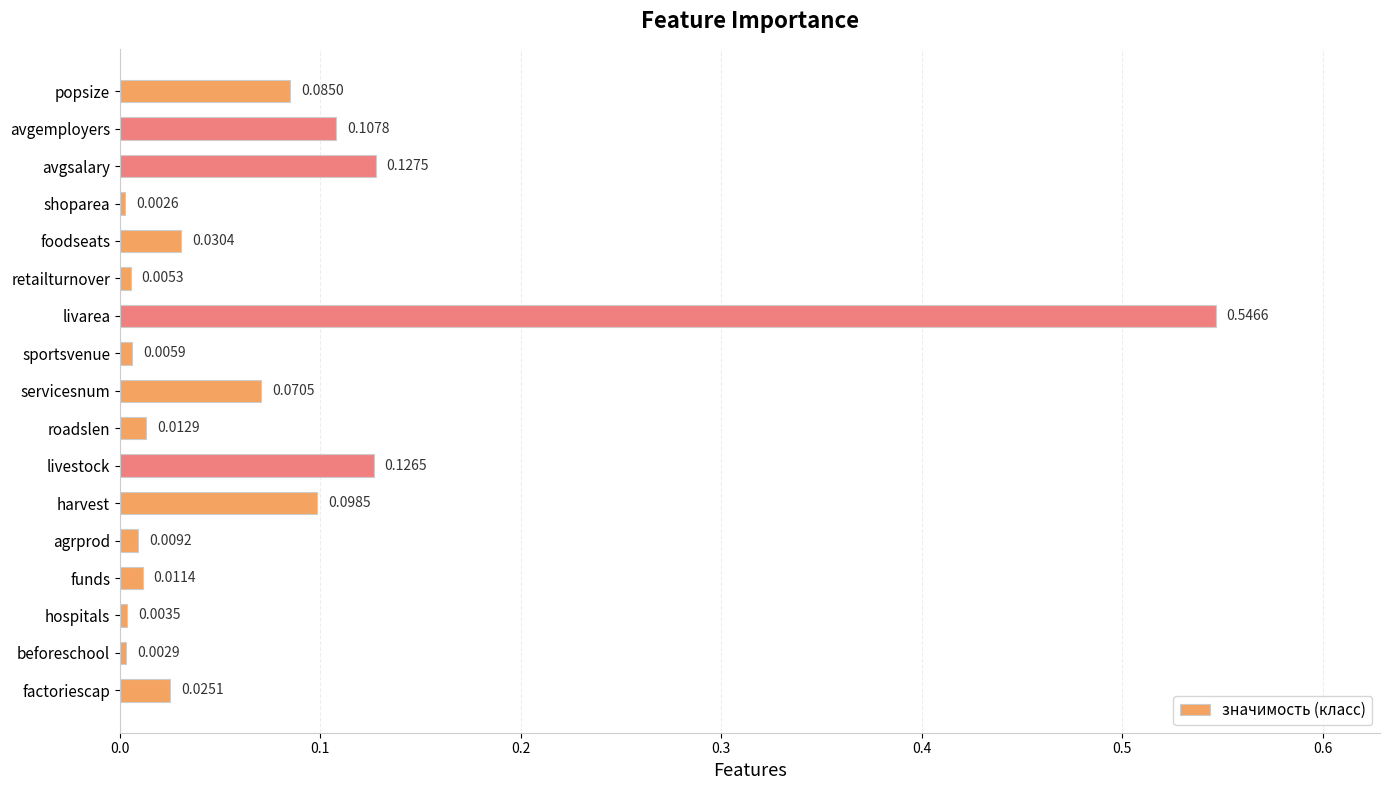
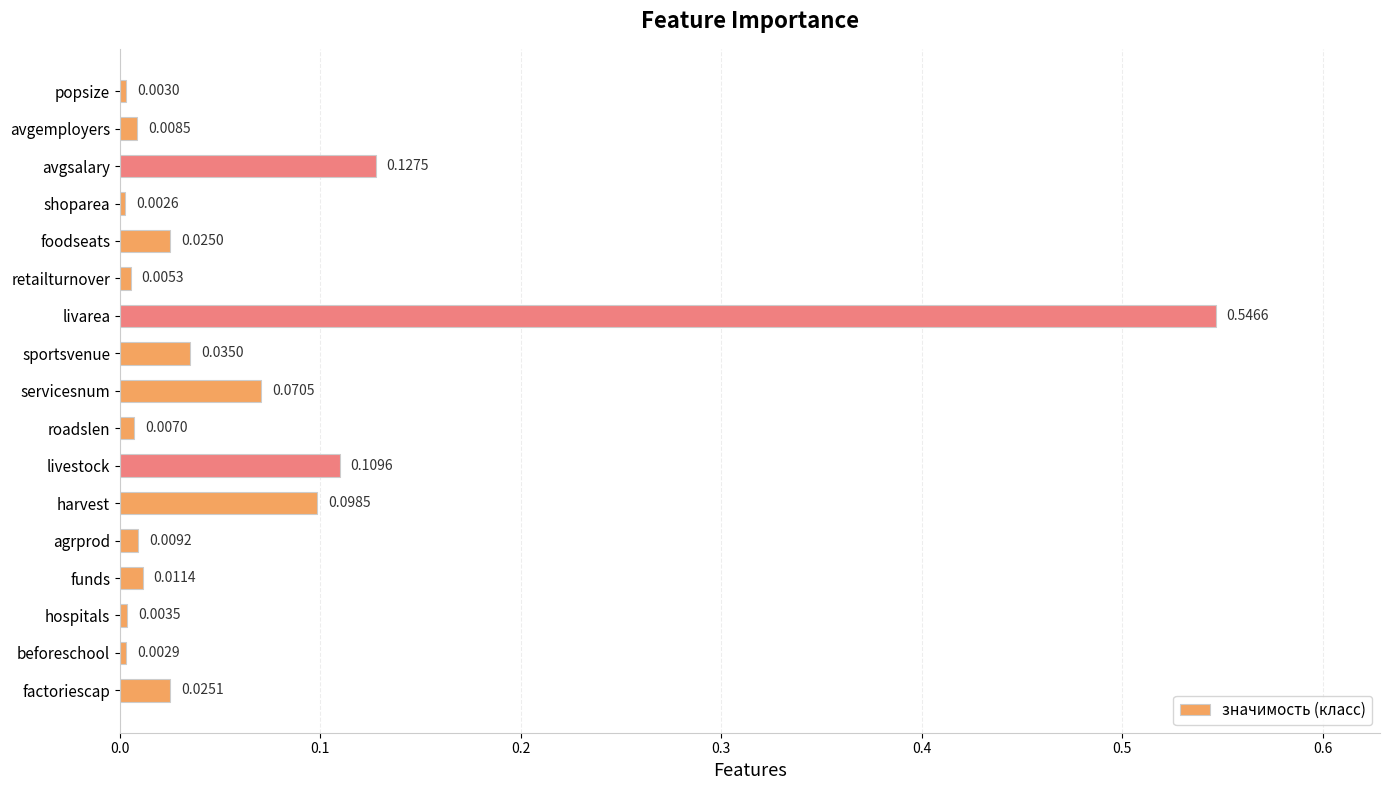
  {
-   "popsize": 0.0850,
-   "avgemployers": 0.1078,
+   "popsize": 0.0030,
+   "avgemployers": 0.0085,
    "avgsalary": 0.1275,
    "shoparea": 0.0026,
-   "foodseats": 0.0304,
+   "foodseats": 0.0250,
    "retailturnover": 0.0053,
    "livarea": 0.5466,
-   "sportsvenue": 0.0059,
+   "sportsvenue": 0.0350,
    "servicesnum": 0.0705,
-   "roadslen": 0.0129,
-   "livestock": 0.1265,
+   "roadslen": 0.0070,
+   "livestock": 0.1096,
    "harvest": 0.0985,
    "agrprod": 0.0092,
    "funds": 0.0114,
    "hospitals": 0.0035,
    "beforeschool": 0.0029,
    "factoriescap": 0.0251
  }
